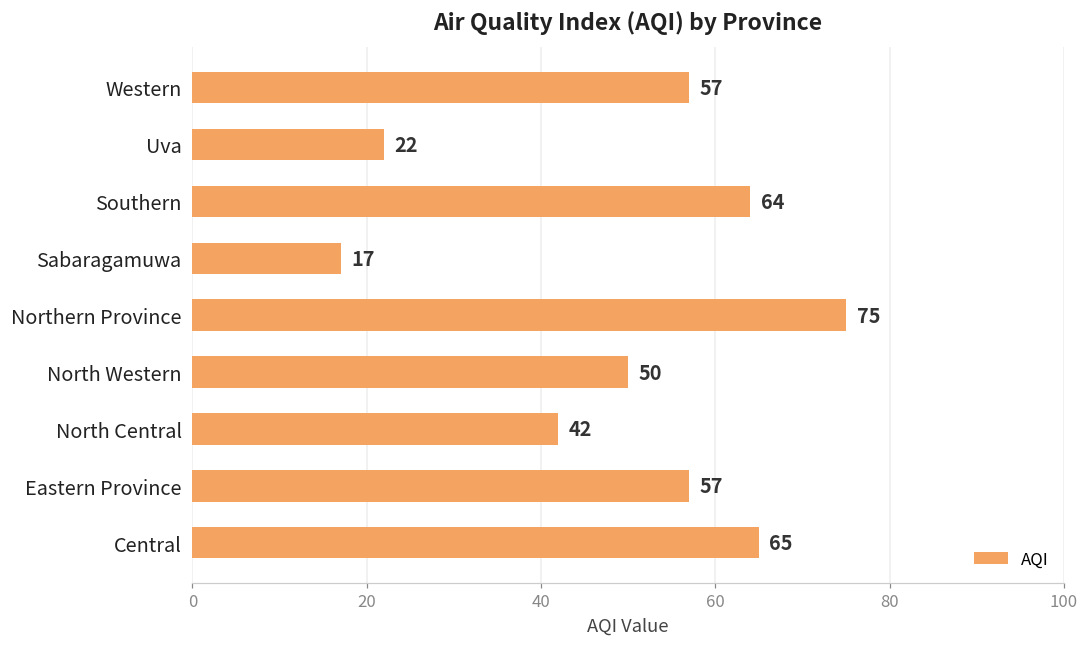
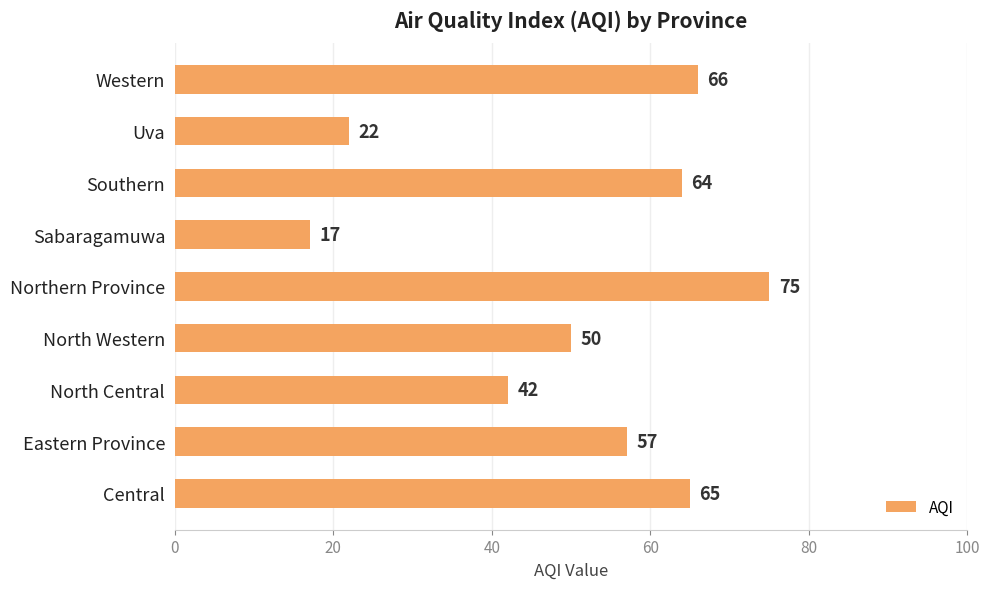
  {
-   "Western": 57,
+   "Western": 66,
    "Uva": 22,
    "Southern": 64,
    "Sabaragamuwa": 17,
    "Northern Province": 75,
    "North Western": 50,
    "North Central": 42,
    "Eastern Province": 57,
    "Central": 65
  }
